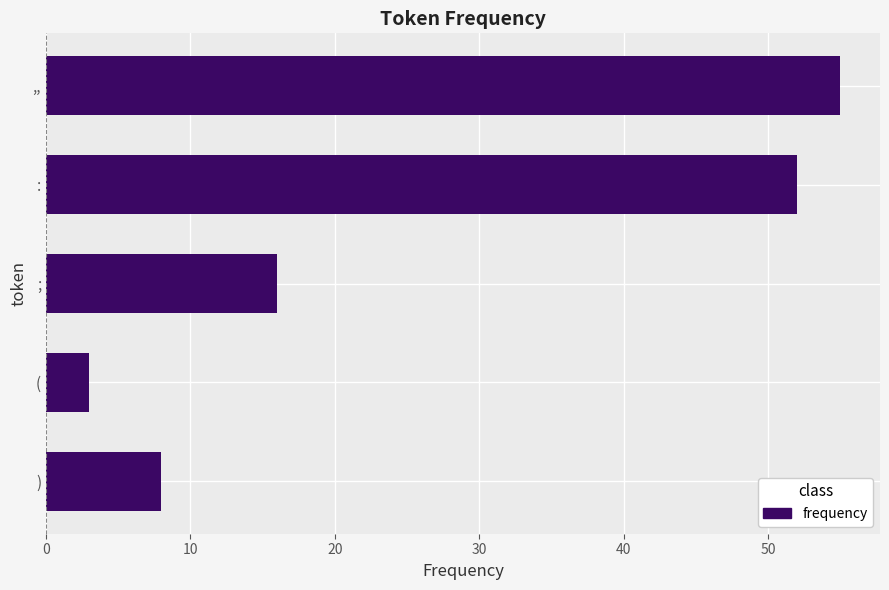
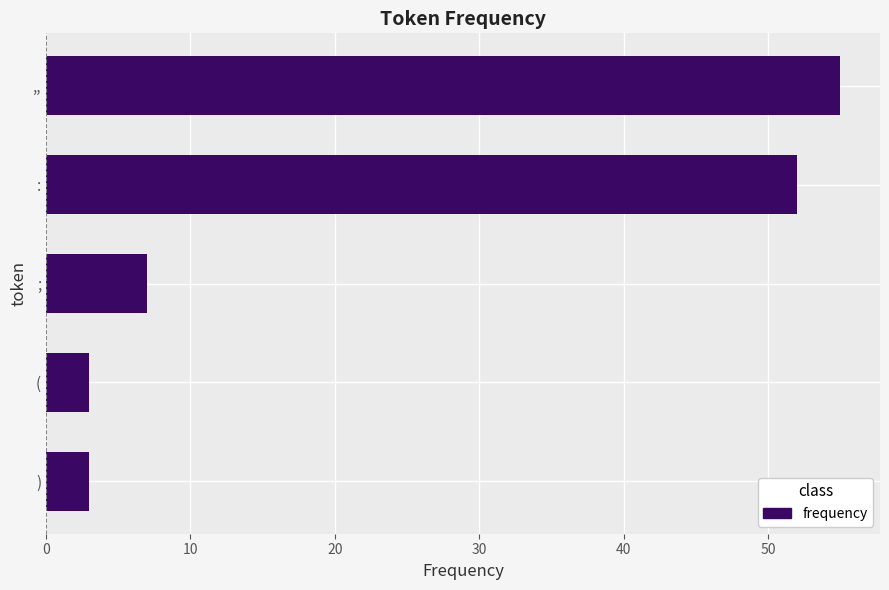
  {
    ",,": 55,
    ":": 52,
-   ";": 16,
+   ";": 7,
    "(": 3,
-   ")": 8
+   ")": 3
  }
